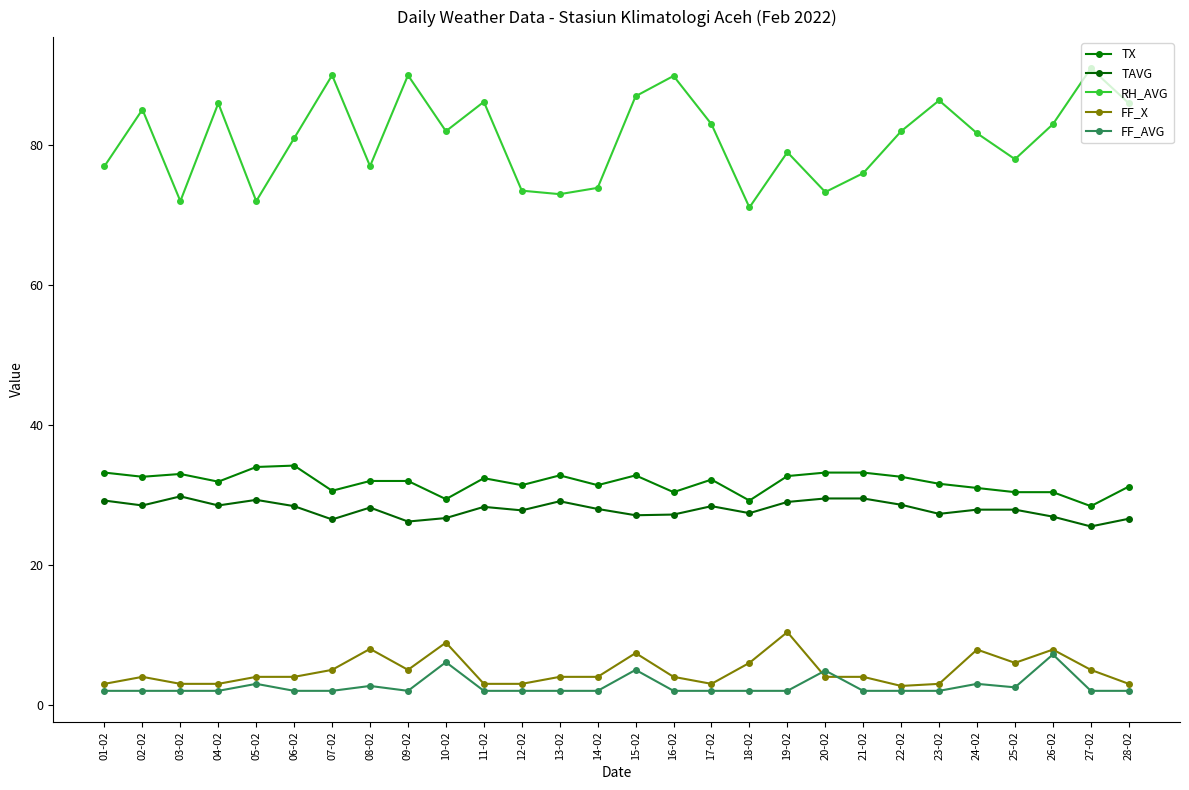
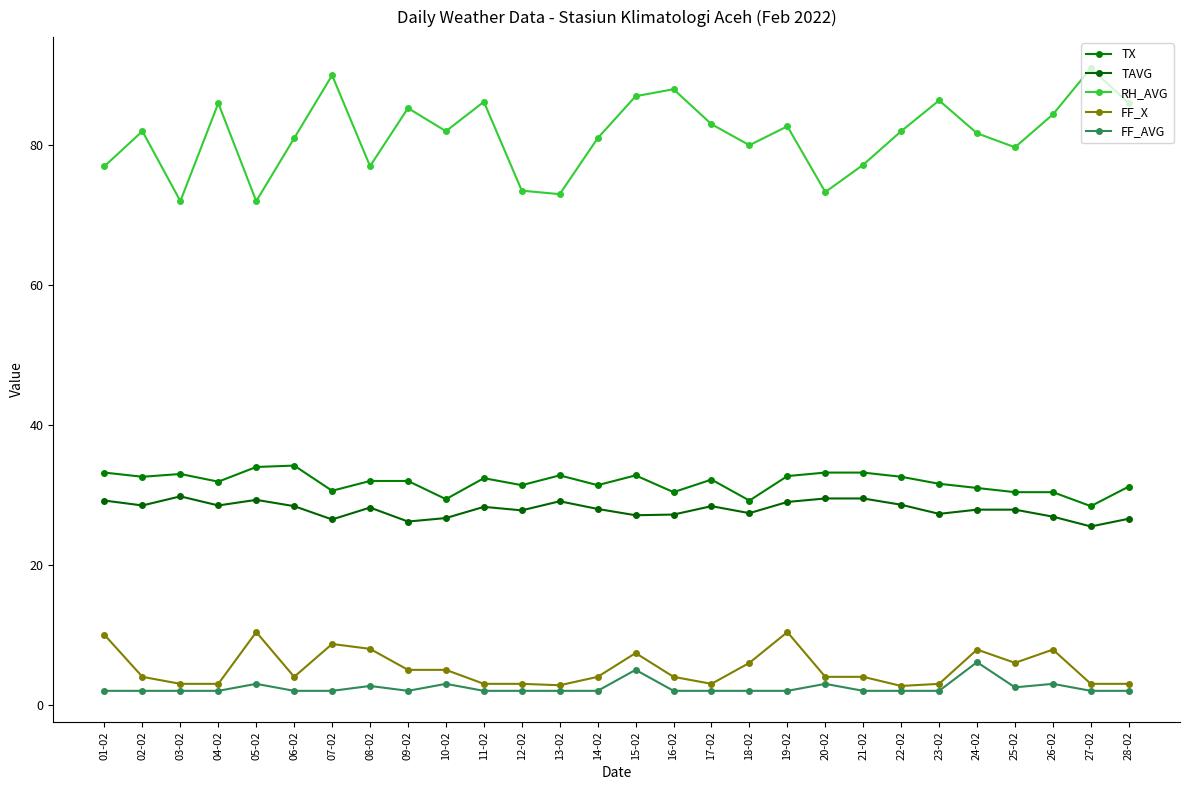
  {
    "RH_AVG": {
      "01-02": 77,
-     "02-02": 85,
+     "02-02": 82,
      "03-02": 72,
      "04-02": 86,
      "05-02": 72,
      "06-02": 81,
      "07-02": 90,
      "08-02": 77,
-     "09-02": 90,
+     "09-02": 85,
      "10-02": 82,
      "11-02": 86,
      "12-02": 74,
      "13-02": 73,
-     "14-02": 74,
+     "14-02": 81,
      "15-02": 87,
-     "16-02": 90,
+     "16-02": 88,
      "17-02": 83,
-     "18-02": 71,
-     "19-02": 79,
+     "18-02": 80,
+     "19-02": 83,
      "20-02": 73,
-     "21-02": 76,
+     "21-02": 77,
      "22-02": 82,
      "23-02": 86,
      "24-02": 82,
-     "25-02": 78,
-     "26-02": 83
+     "25-02": 80,
+     "26-02": 84
    },
    "FF_X": {
-     "01-02": 3,
+     "01-02": 10,
      "02-02": 4,
      "03-02": 3,
      "04-02": 3,
-     "05-02": 4,
+     "05-02": 10,
      "06-02": 4,
-     "07-02": 5,
+     "07-02": 9,
      "08-02": 8,
      "09-02": 5,
-     "10-02": 9,
+     "10-02": 5,
      "11-02": 3,
      "12-02": 3,
-     "13-02": 4,
+     "13-02": 3,
      "14-02": 4,
      "15-02": 7,
      "16-02": 4,
      "17-02": 3,
      "18-02": 6,
      "19-02": 10,
      "20-02": 4,
      "21-02": 4,
      "22-02": 3,
      "23-02": 3,
      "24-02": 8,
      "25-02": 6,
      "26-02": 8,
-     "27-02": 5,
+     "27-02": 3,
      "28-02": 3
    },
    "FF_AVG": {
      "01-02": 2,
      "02-02": 2,
      "03-02": 2,
      "04-02": 2,
      "05-02": 3,
      "06-02": 2,
      "07-02": 2,
      "08-02": 3,
      "09-02": 2,
-     "10-02": 6,
+     "10-02": 3,
      "11-02": 2,
      "12-02": 2,
      "13-02": 2,
      "14-02": 2,
      "15-02": 5,
      "16-02": 2,
      "17-02": 2,
      "18-02": 2,
      "19-02": 2,
-     "20-02": 5,
+     "20-02": 3,
      "21-02": 2,
      "22-02": 2,
      "23-02": 2,
-     "24-02": 3,
+     "24-02": 6,
      "25-02": 3,
-     "26-02": 7,
+     "26-02": 3,
      "27-02": 2,
      "28-02": 2
    }
  }
